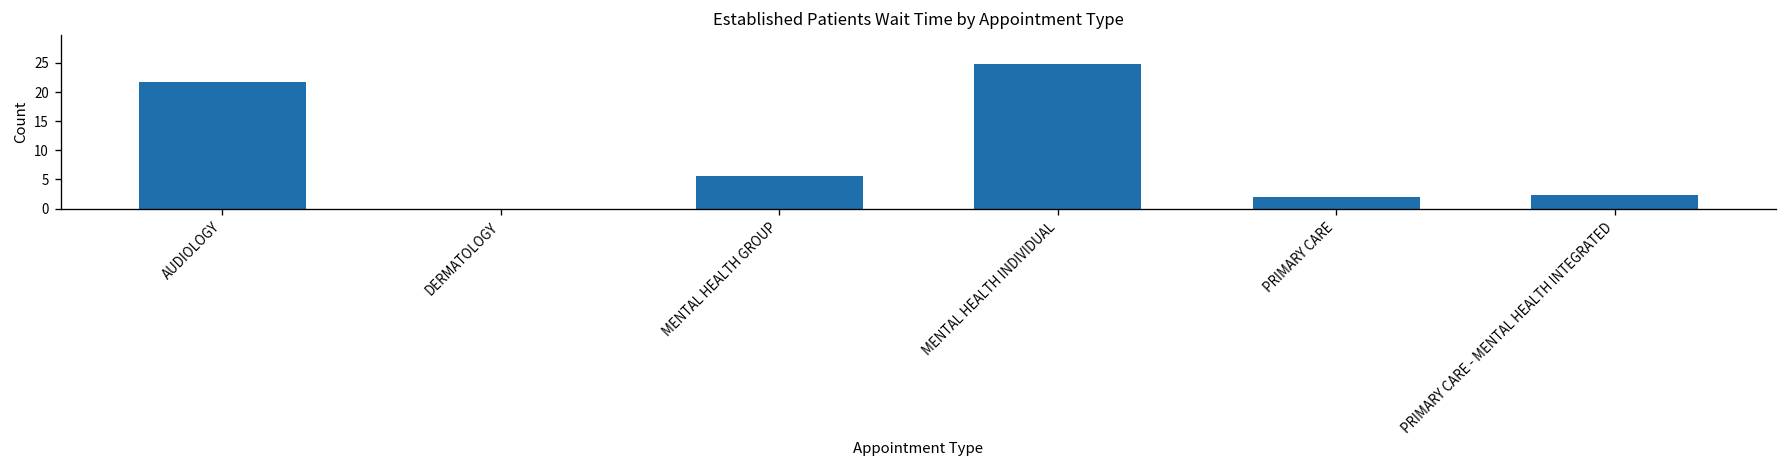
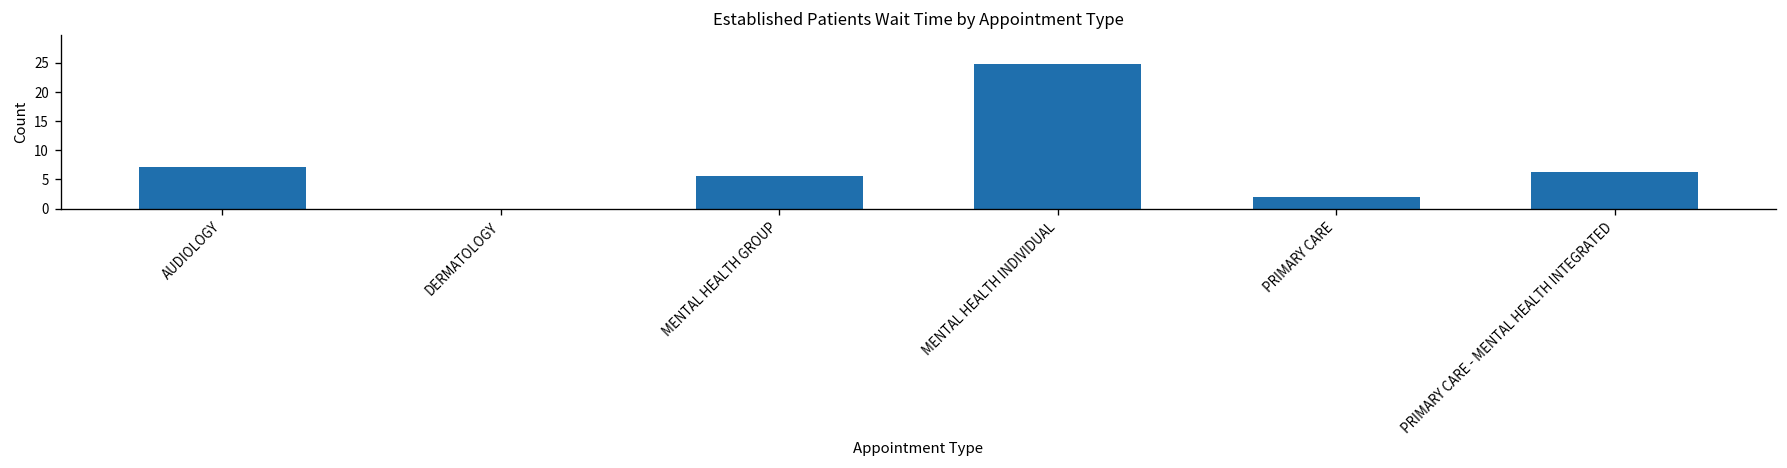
  {
-   "AUDIOLOGY": 22,
+   "AUDIOLOGY": 7,
    "DERMATOLOGY": 0,
    "MENTAL HEALTH GROUP": 6,
    "MENTAL HEALTH INDIVIDUAL": 25,
    "PRIMARY CARE": 2,
-   "PRIMARY CARE - MENTAL HEALTH INTEGRATED": 2
+   "PRIMARY CARE - MENTAL HEALTH INTEGRATED": 6
  }
